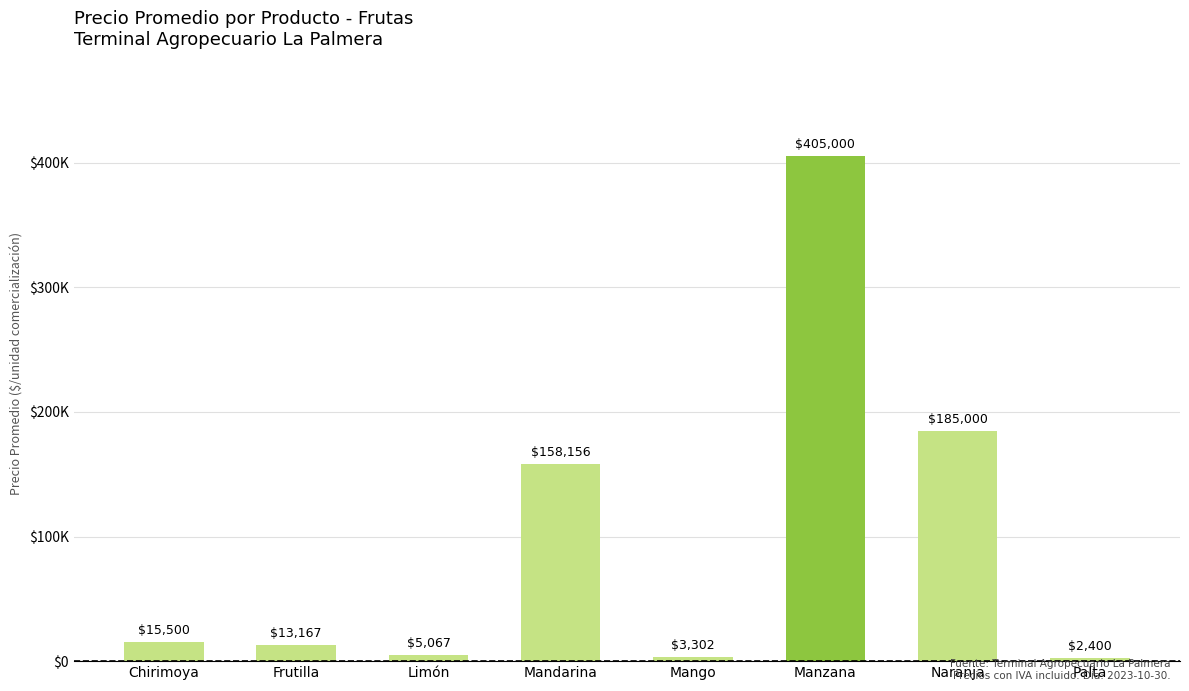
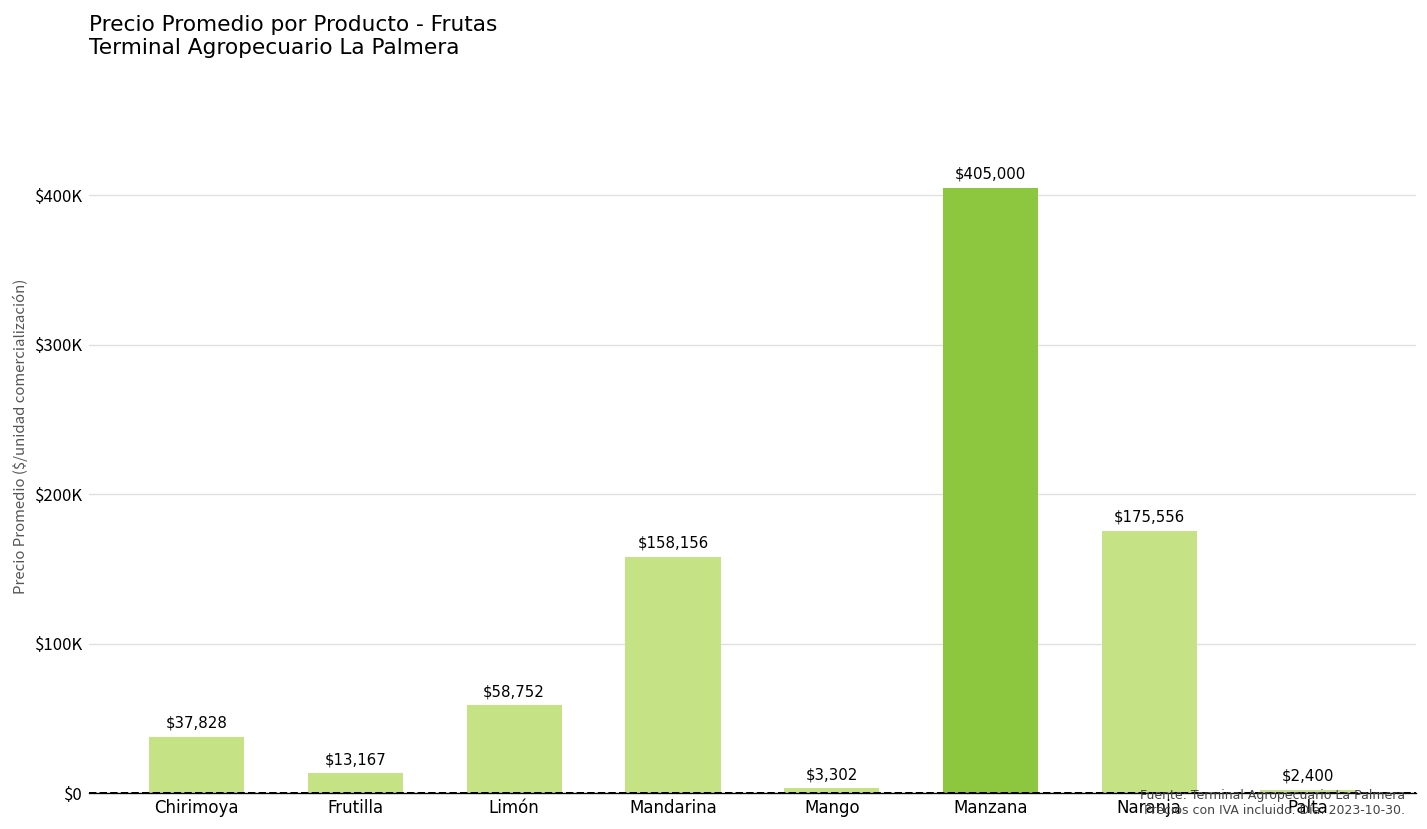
  {
-   "Chirimoya": "$15,500",
+   "Chirimoya": "$37,828",
    "Frutilla": "$13,167",
-   "Limón": "$5,067",
+   "Limón": "$58,752",
    "Mandarina": "$158,156",
    "Mango": "$3,302",
    "Manzana": "$405,000",
-   "Naranja": "$185,000",
+   "Naranja": "$175,556",
    "Palta": "$2,400"
  }
